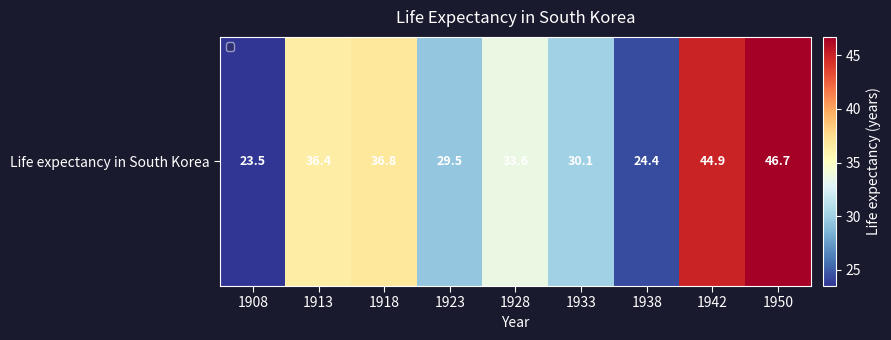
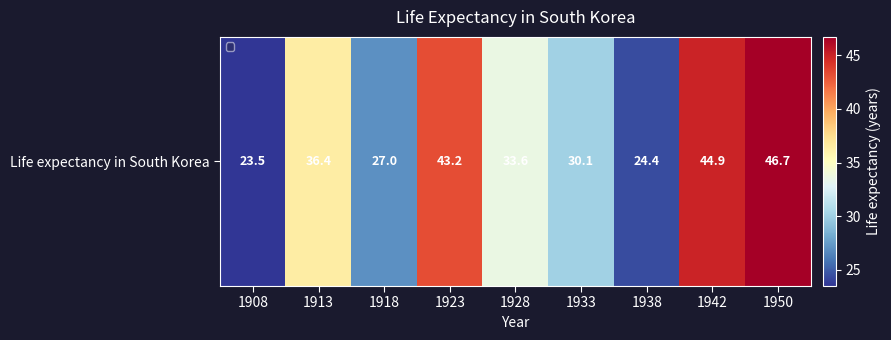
  {
    "Life expectancy in South Korea": {
      "1908": 23.5,
      "1913": 36.4,
-     "1918": 36.8,
-     "1923": 29.5,
+     "1918": 27.0,
+     "1923": 43.2,
      "1933": 30.1,
      "1938": 24.4,
      "1942": 44.9,
      "1950": 46.7
    }
  }
